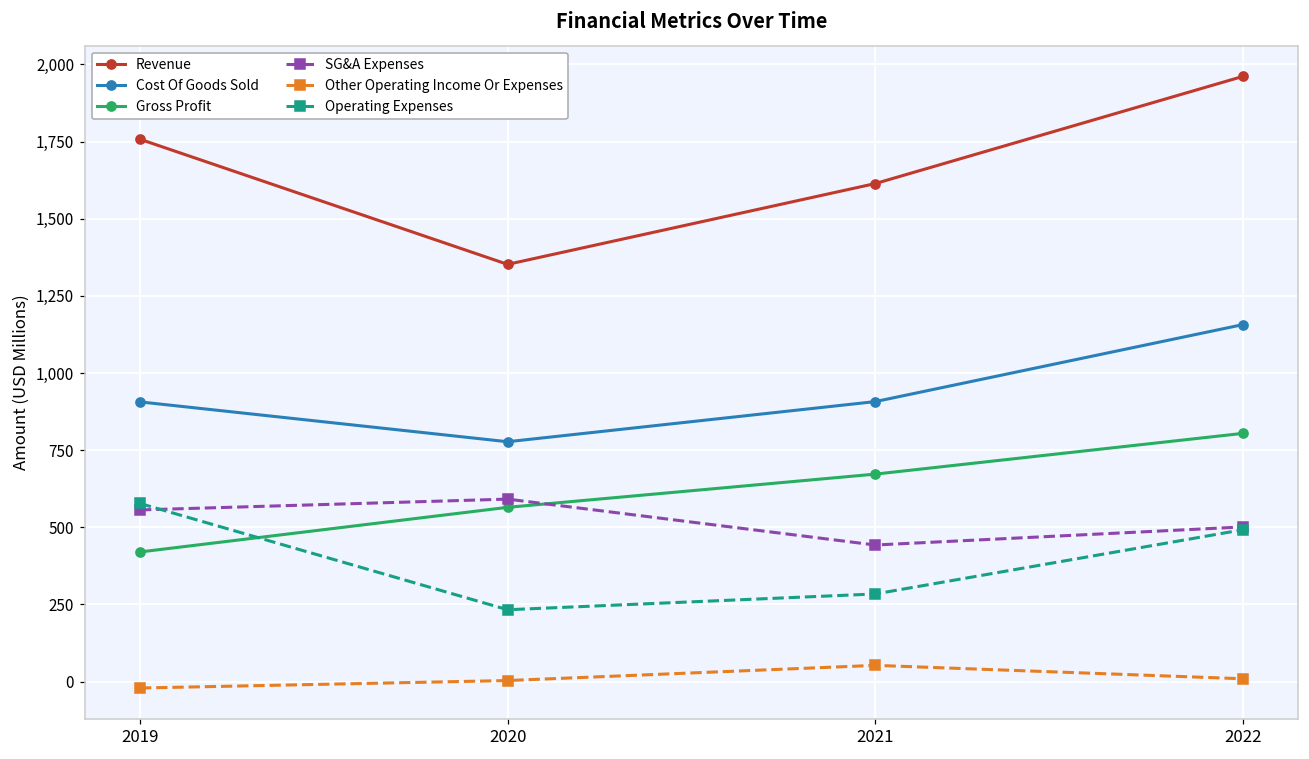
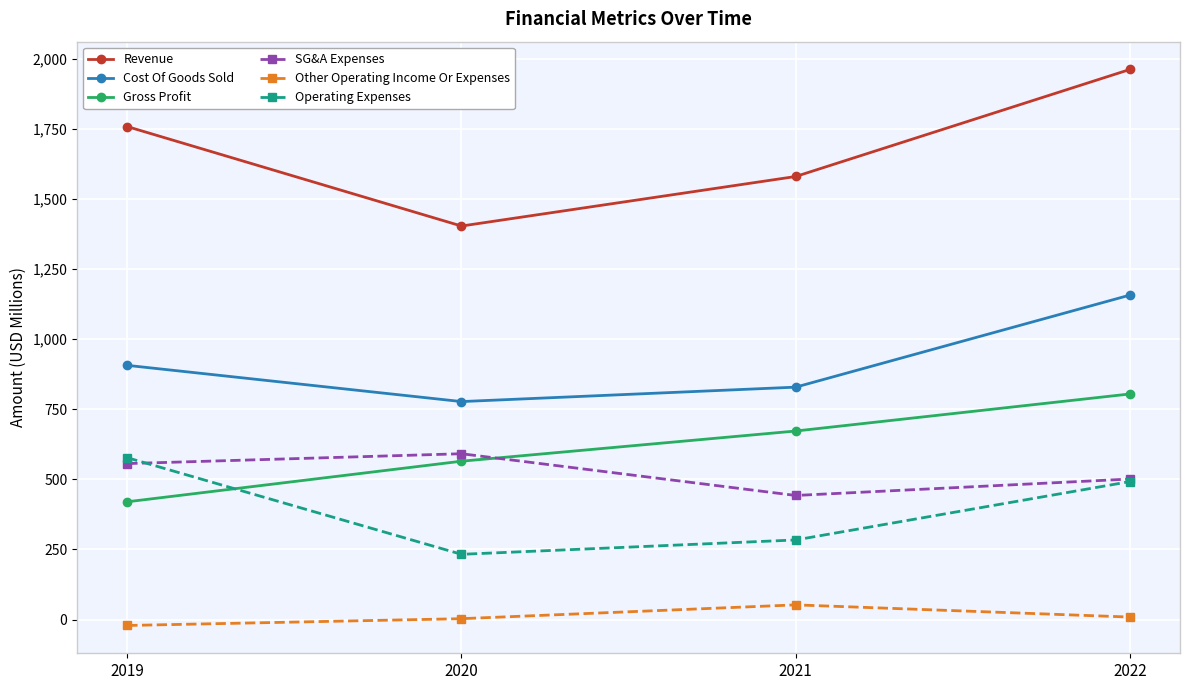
  {
    "Revenue": {
      "2019": "1,760",
-     "2020": "1,350",
-     "2021": "1,610",
+     "2020": "1,400",
+     "2021": "1,580",
      "2022": "1,960"
    },
    "Cost Of Goods Sold": {
      "2019": "910",
      "2020": "780",
-     "2021": "910",
+     "2021": "830",
      "2022": "1,160"
    },
    "SG&A Expenses": {
      "2019": "560",
      "2020": "590",
      "2021": "440",
      "2022": "500"
    },
    "Other Operating Income Or Expenses": {
      "2019": "-20",
      "2020": "0",
      "2021": "50",
      "2022": "10"
    }
  }
